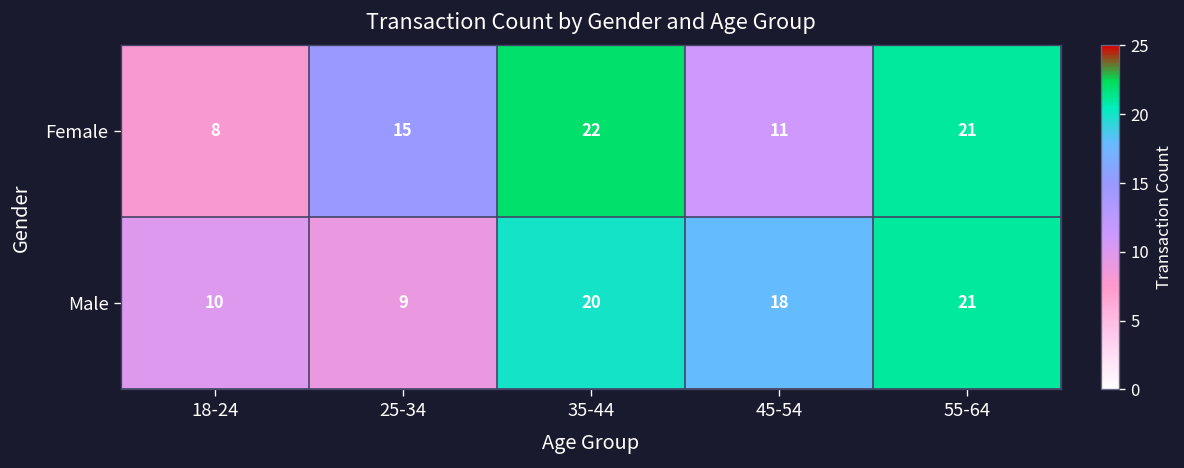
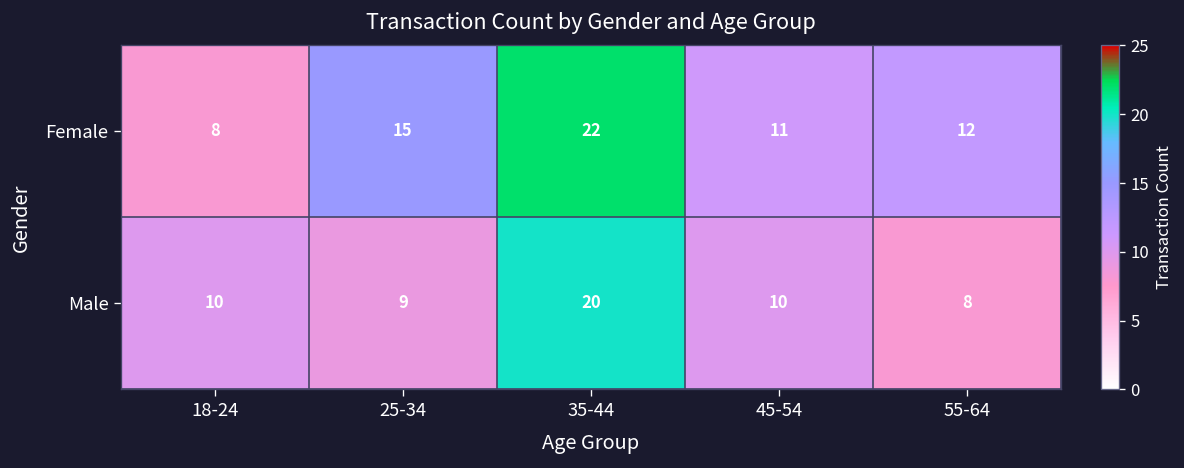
  {
    "Female": {
      "18-24": 8,
      "25-34": 15,
      "35-44": 22,
      "45-54": 11,
-     "55-64": 21
+     "55-64": 12
    },
    "Male": {
      "18-24": 10,
      "25-34": 9,
      "35-44": 20,
-     "45-54": 18,
-     "55-64": 21
+     "45-54": 10,
+     "55-64": 8
    }
  }
